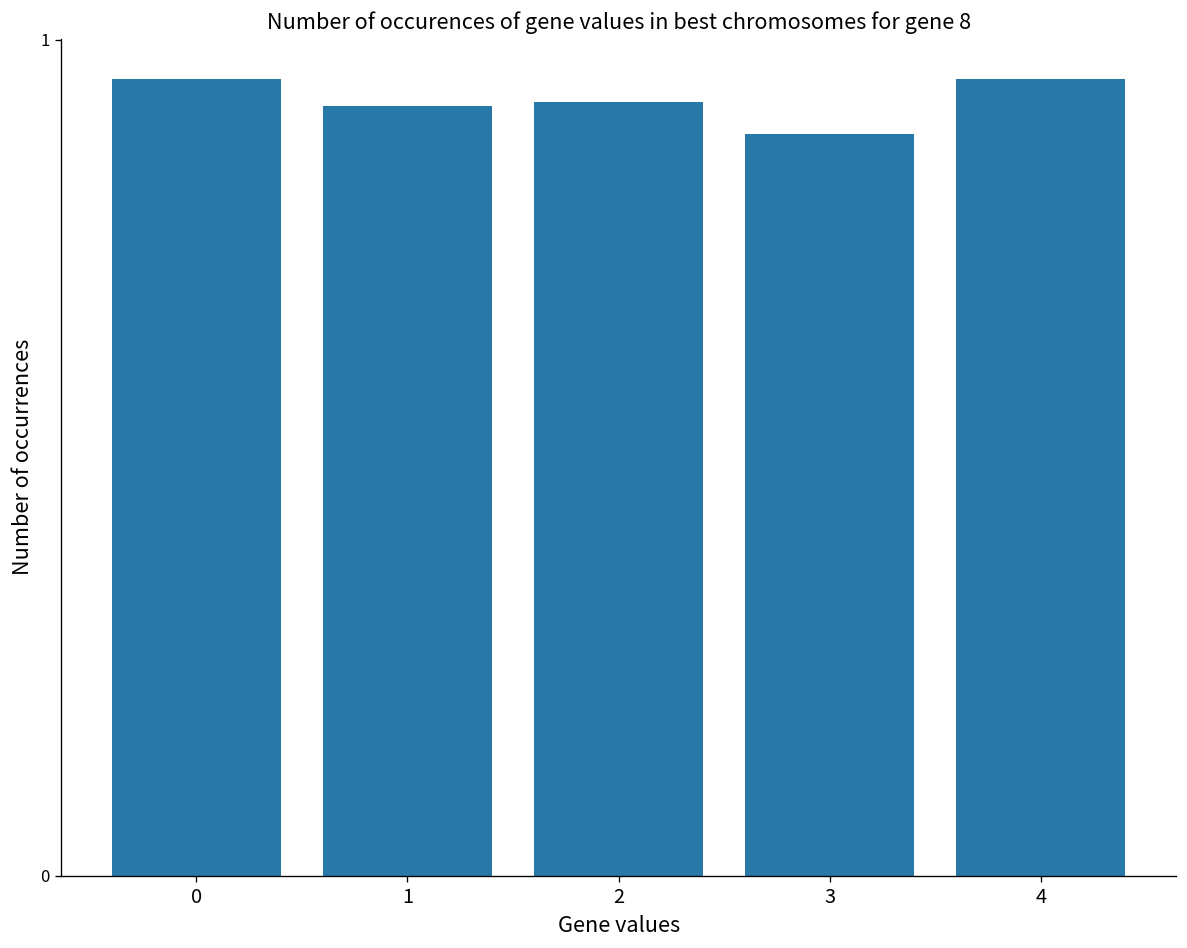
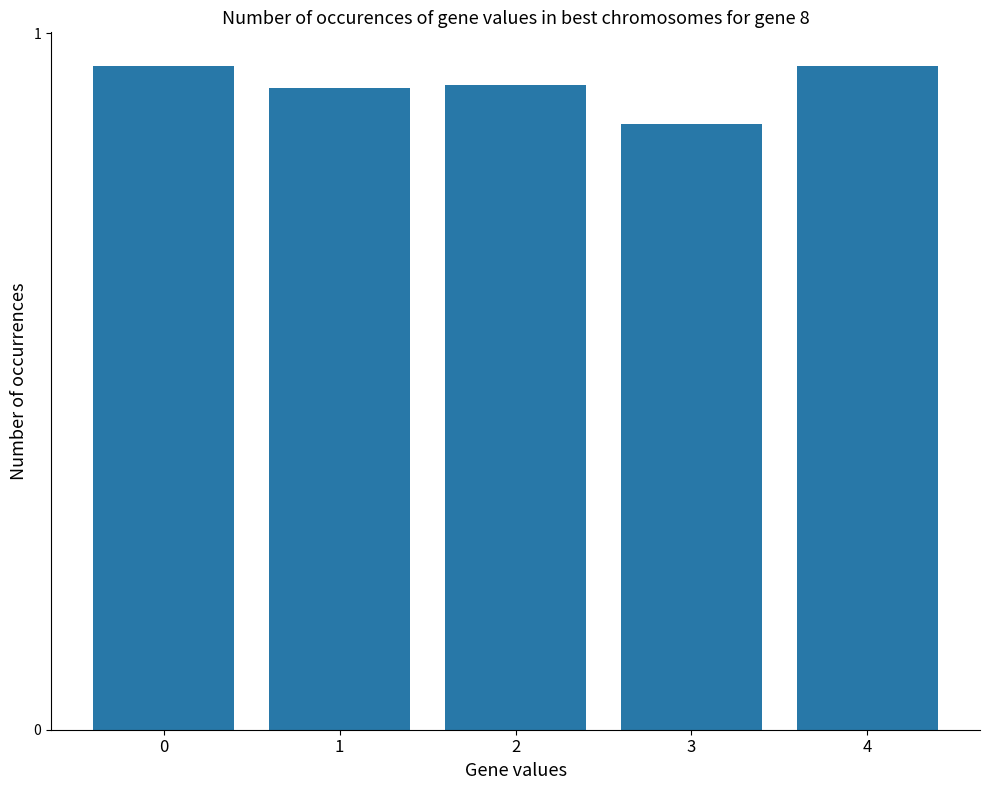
  {
    "0": 0.95,
    "1": 0.92,
    "2": 0.93,
-   "3": 0.89,
+   "3": 0.87,
    "4": 0.95
  }
